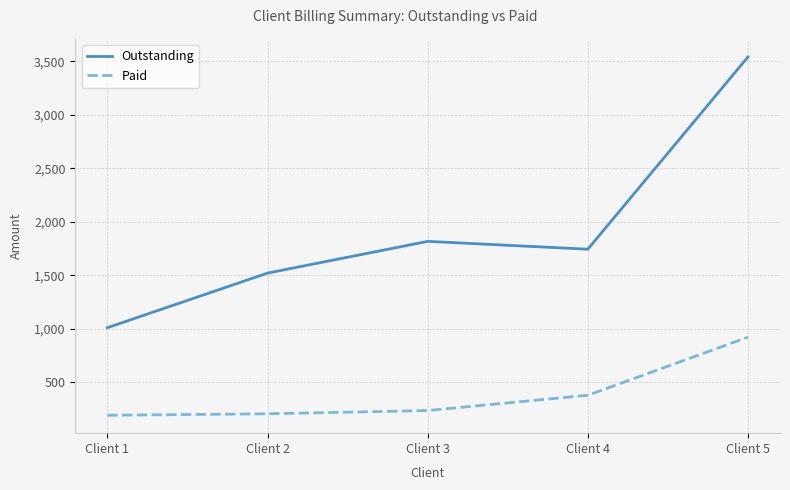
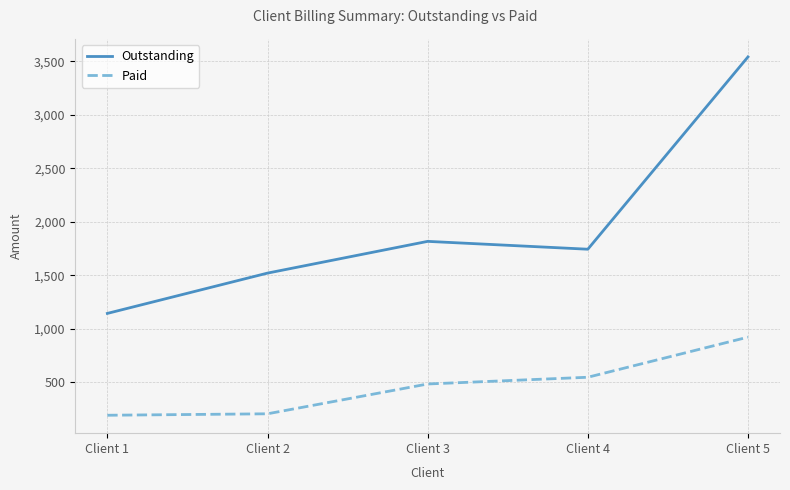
  {
    "Outstanding": {
-     "Client 1": "1,010",
+     "Client 1": "1,140",
      "Client 2": "1,520",
      "Client 3": "1,820",
      "Client 4": "1,740",
      "Client 5": "3,540"
    },
    "Paid": {
      "Client 1": "190",
      "Client 2": "200",
-     "Client 3": "230",
-     "Client 4": "380",
+     "Client 3": "480",
+     "Client 4": "550",
      "Client 5": "920"
    }
  }
